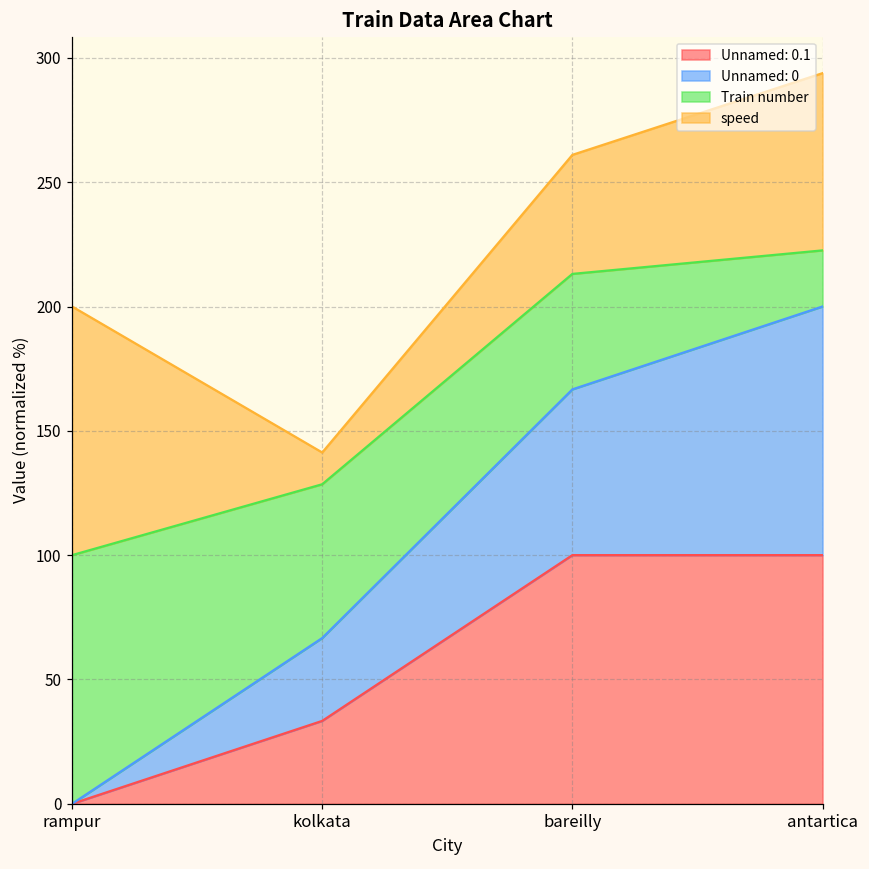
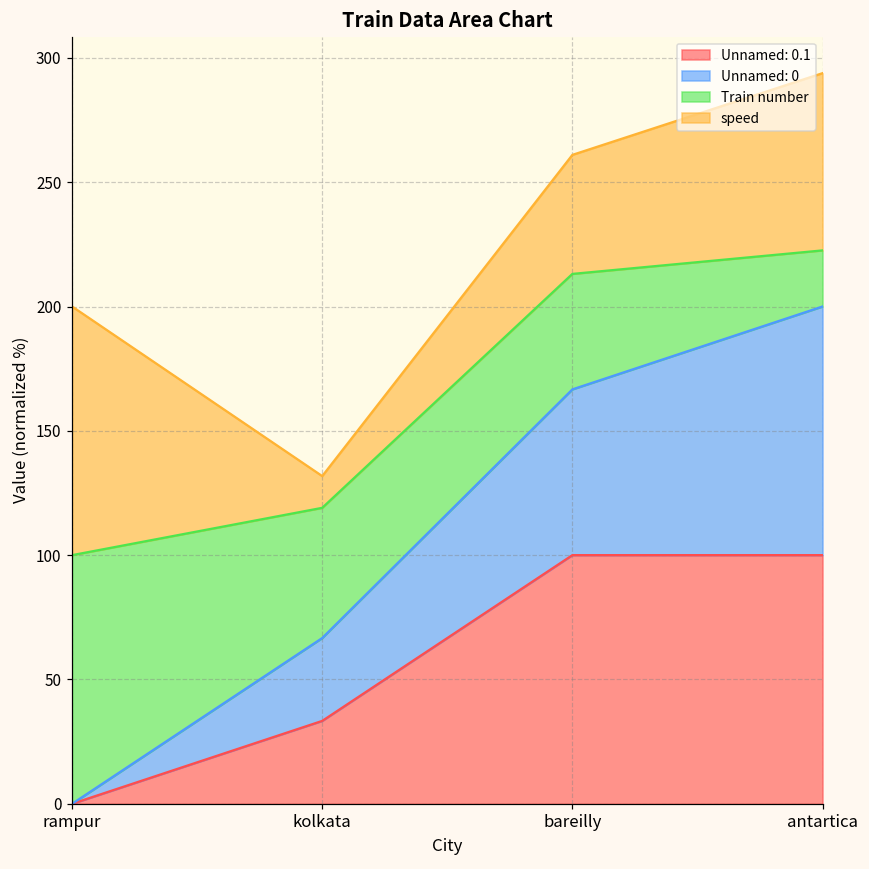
  {
    "Unnamed: 0.1": {
      "kolkata": 33,
      "bareilly": 100,
      "antartica": 100
    },
    "Unnamed: 0": {
      "kolkata": 33,
      "bareilly": 67,
      "antartica": 100
    },
    "Train number": {
      "rampur": 100,
-     "kolkata": 62,
+     "kolkata": 52,
      "bareilly": 46,
      "antartica": 23
    },
    "speed": {
      "rampur": 100,
      "kolkata": 13,
      "bareilly": 48,
      "antartica": 71
    }
  }
